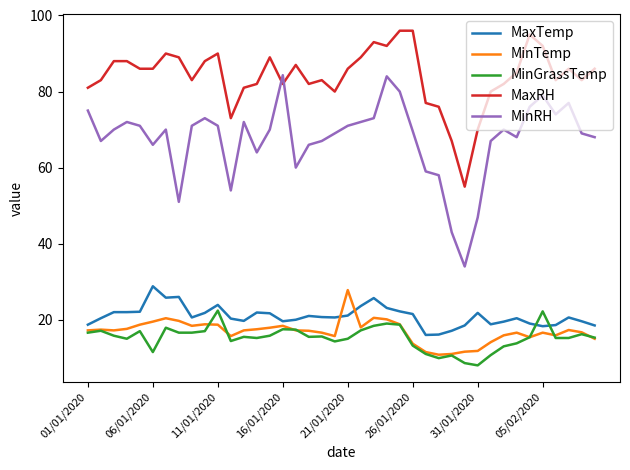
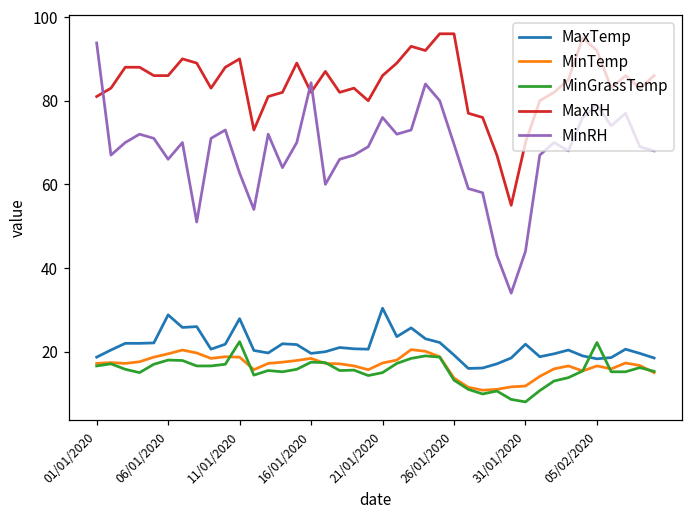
  {
    "MaxTemp": {
      "01/01/2020": 19,
      "06/01/2020": 29,
-     "11/01/2020": 24,
+     "11/01/2020": 28,
      "16/01/2020": 20,
-     "21/01/2020": 21,
-     "26/01/2020": 22,
+     "21/01/2020": 30,
+     "26/01/2020": 19,
      "31/01/2020": 22,
      "05/02/2020": 18
    },
    "MinTemp": {
      "06/01/2020": 20,
      "11/01/2020": 19,
      "16/01/2020": 18,
-     "21/01/2020": 28,
+     "21/01/2020": 17,
      "31/01/2020": 12,
      "05/02/2020": 17
    },
    "MinGrassTemp": {
-     "06/01/2020": 12,
+     "06/01/2020": 18,
      "11/01/2020": 22,
      "16/01/2020": 18,
      "21/01/2020": 15,
      "31/01/2020": 8,
      "05/02/2020": 22
    },
    "MaxRH": {
      "01/01/2020": 81,
      "06/01/2020": 86,
      "11/01/2020": 90,
      "16/01/2020": 82,
      "21/01/2020": 86,
      "26/01/2020": 96
    },
    "MinRH": {
-     "01/01/2020": 75,
+     "01/01/2020": 94,
      "06/01/2020": 66,
-     "11/01/2020": 71,
+     "11/01/2020": 63,
      "16/01/2020": 84,
-     "21/01/2020": 71,
+     "21/01/2020": 76,
      "26/01/2020": 70,
-     "31/01/2020": 47
+     "31/01/2020": 44
    }
  }
